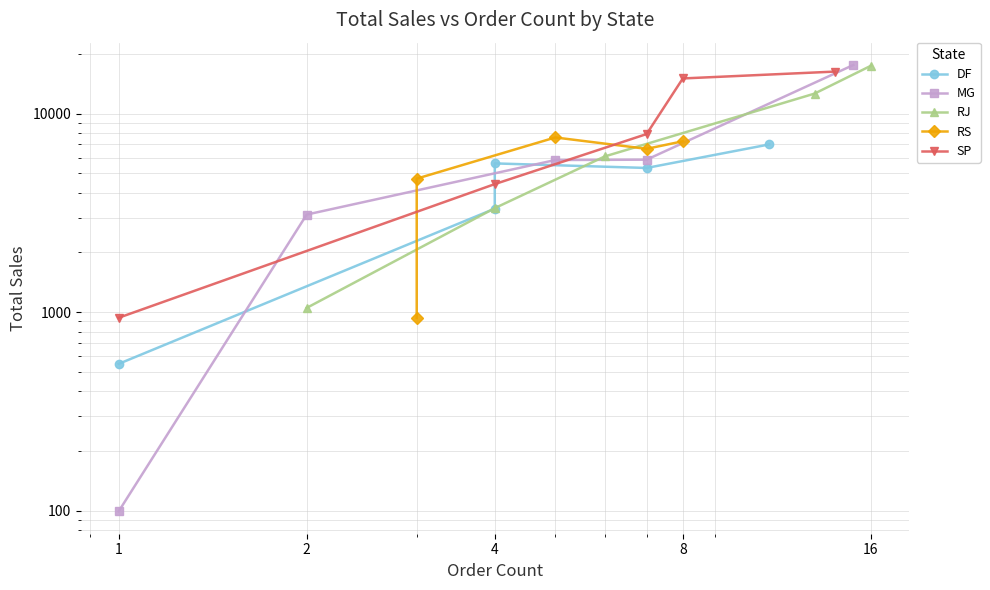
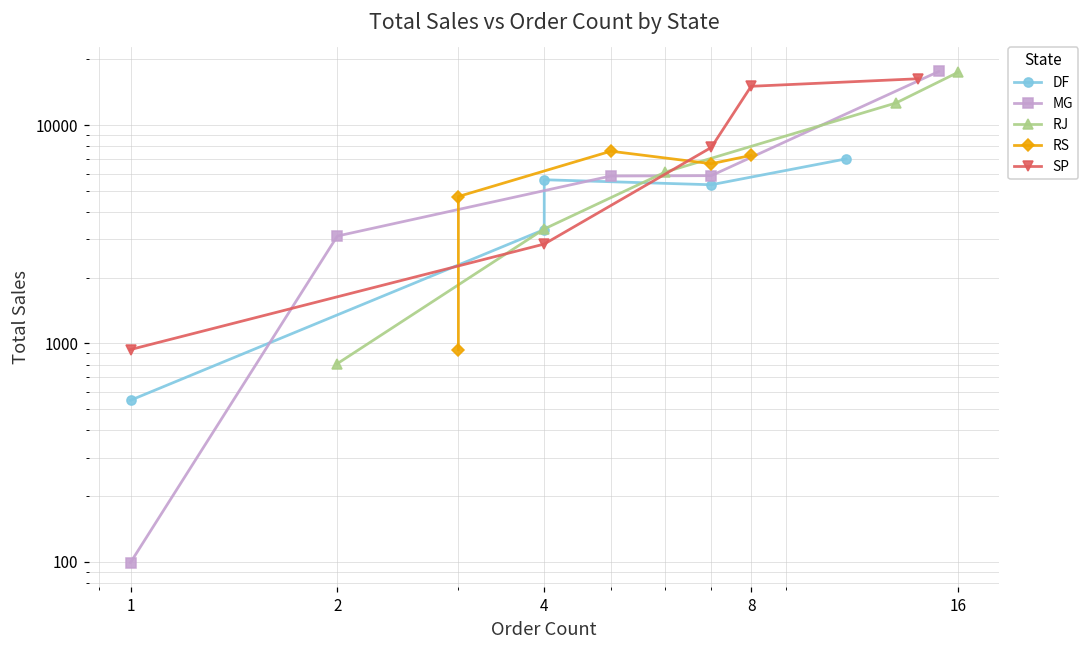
  {
    "MG": {
      "1": 100,
      "2": 3100
    },
    "RJ": {
-     "2": 1100,
+     "2": 810,
      "16": 17000
    },
    "SP": {
      "1": 900,
-     "4": 4400,
+     "4": 2900,
      "8": 15000
    }
  }
